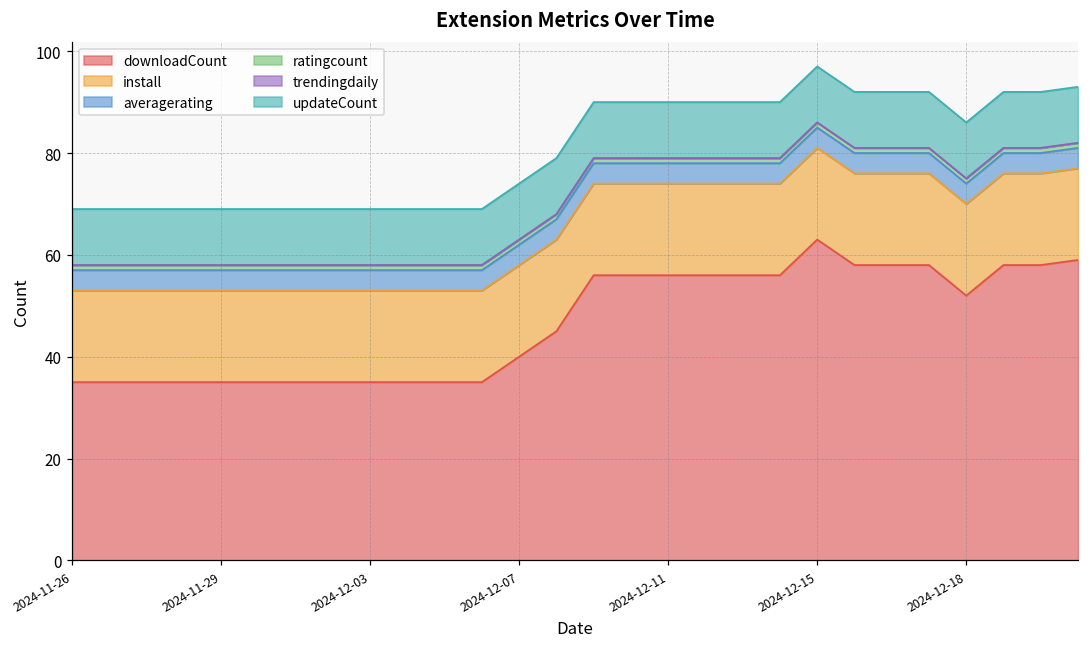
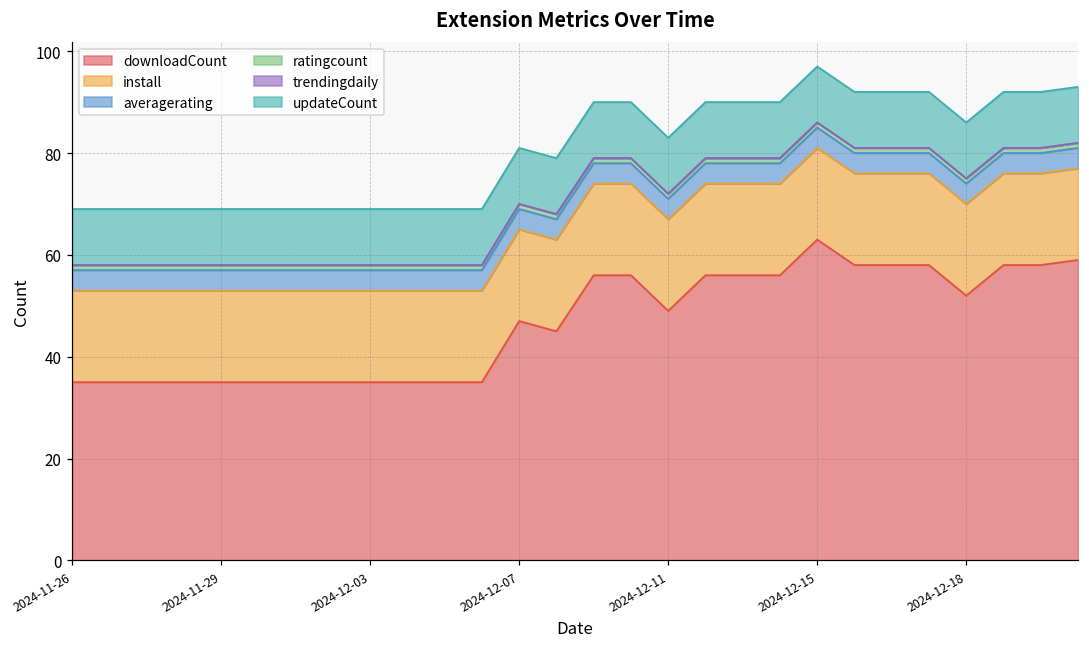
  {
    "downloadCount": {
      "2024-11-29": 35,
      "2024-12-03": 35,
-     "2024-12-07": 40,
-     "2024-12-11": 56,
+     "2024-12-07": 47,
+     "2024-12-11": 49,
      "2024-12-15": 63,
      "2024-12-18": 52
    },
    "install": {
      "2024-11-29": 18,
      "2024-12-03": 18,
      "2024-12-07": 18,
      "2024-12-11": 18,
      "2024-12-15": 18,
      "2024-12-18": 18
    }
  }
